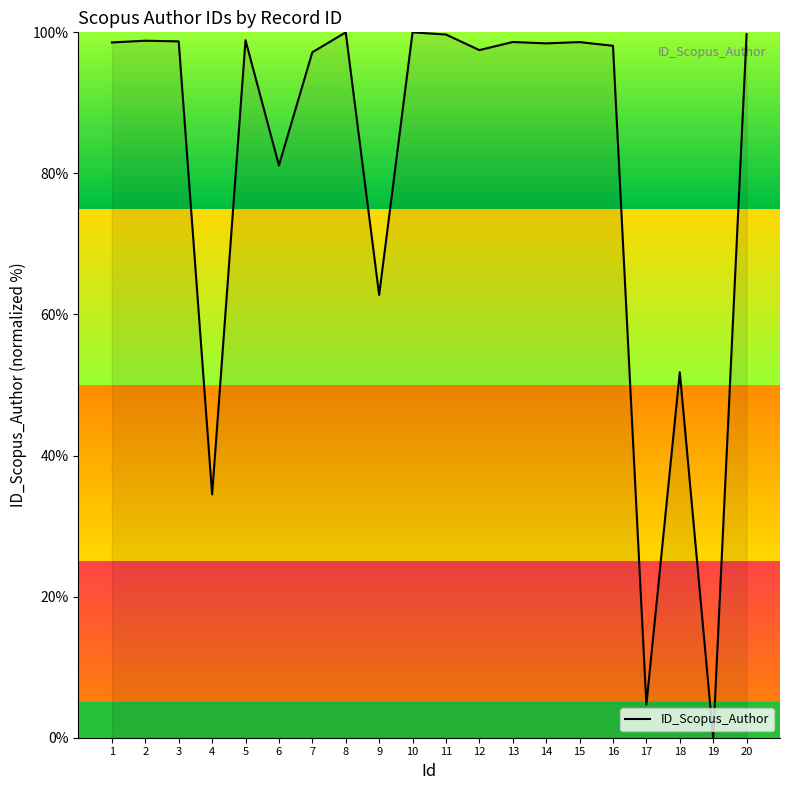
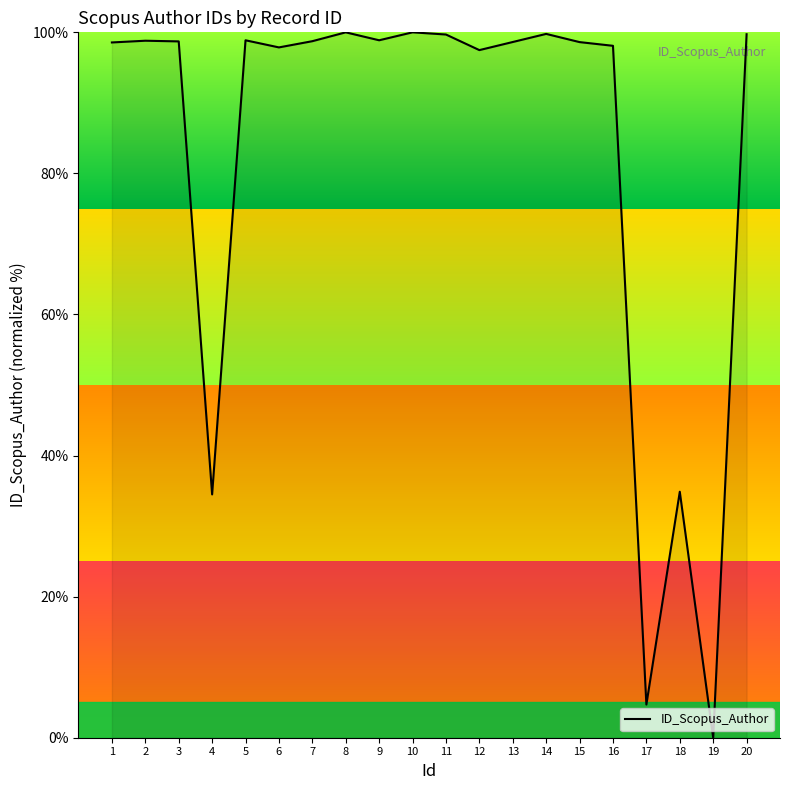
  {
    "1": "99%",
    "2": "99%",
    "3": "99%",
    "4": "34%",
    "5": "99%",
-   "6": "81%",
-   "7": "97%",
+   "6": "98%",
+   "7": "99%",
    "8": "100%",
-   "9": "63%",
+   "9": "99%",
    "10": "100%",
    "11": "100%",
    "12": "97%",
    "13": "99%",
-   "14": "98%",
+   "14": "100%",
    "15": "99%",
    "16": "98%",
-   "18": "52%",
+   "18": "35%",
    "20": "100%"
  }
